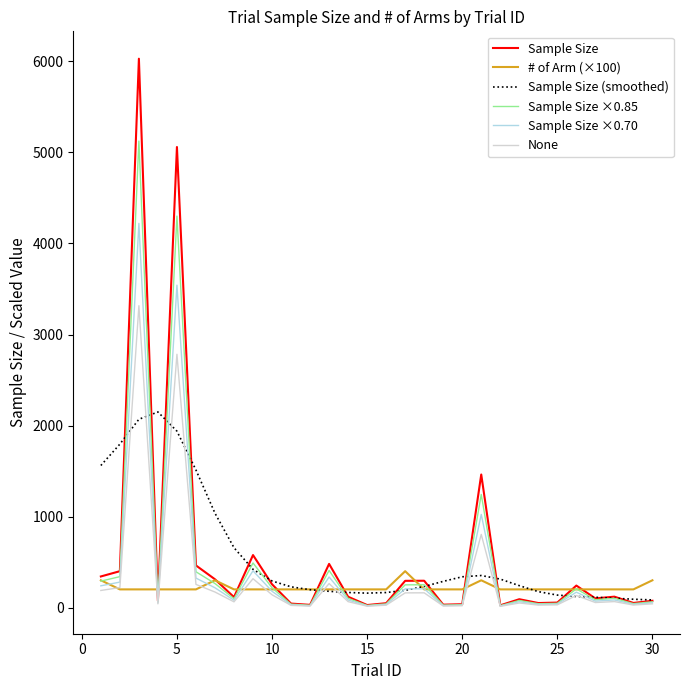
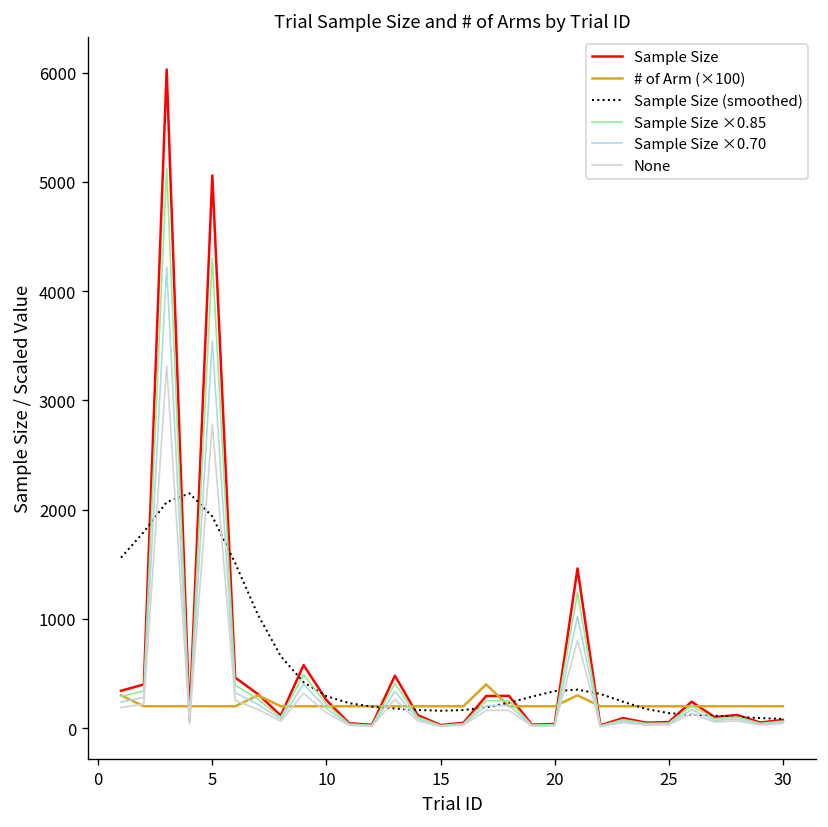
  {
    "Sample Size": {
      "5": 5100,
      "10": 300
    },
    "# of Arm (×100)": {
      "5": 200,
      "15": 200,
      "20": 200,
      "25": 200,
-     "30": 300
+     "30": 200
    },
    "Sample Size (smoothed)": {
      "5": 1900,
      "10": 300,
      "15": 200,
      "20": 300,
      "25": 100
    },
    "Sample Size ×0.85": {
      "5": 4300
    }
  }
